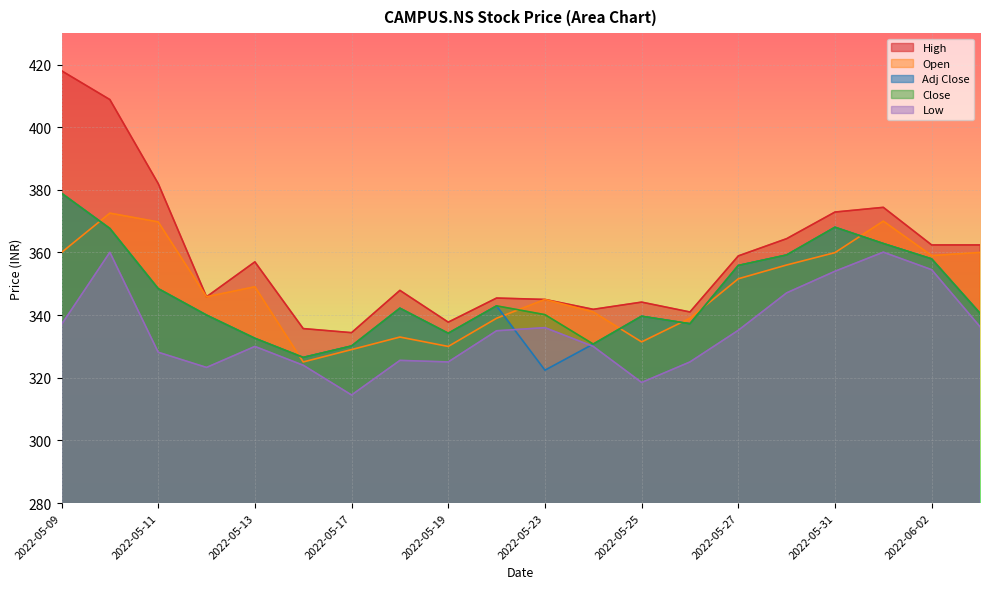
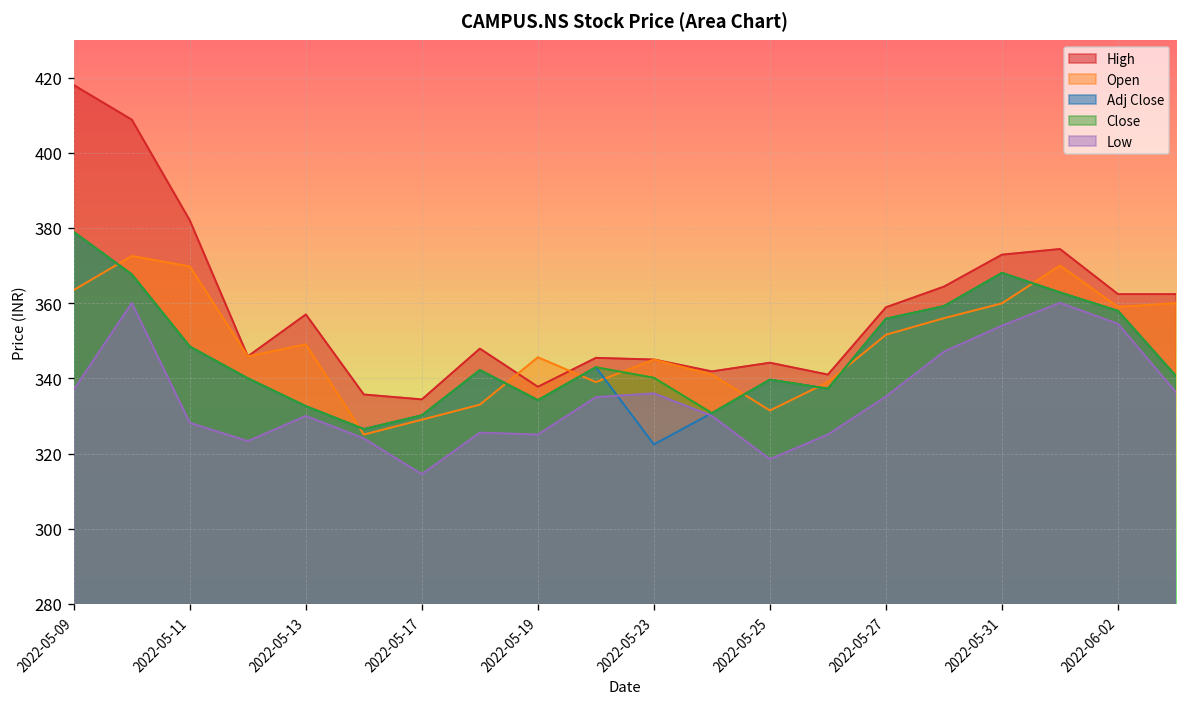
  {
    "High": {
      "2022-05-09": 418,
      "2022-05-11": 382,
      "2022-05-13": 357,
      "2022-05-17": 334,
      "2022-05-19": 338,
      "2022-05-25": 344,
      "2022-05-27": 359,
      "2022-05-31": 373,
      "2022-06-02": 362
    },
    "Open": {
-     "2022-05-09": 360,
+     "2022-05-09": 364,
      "2022-05-11": 370,
      "2022-05-13": 349,
      "2022-05-17": 329,
-     "2022-05-19": 330,
+     "2022-05-19": 346,
      "2022-05-25": 331,
      "2022-05-27": 352,
      "2022-05-31": 360,
      "2022-06-02": 359
    },
    "Adj Close": {
      "2022-05-23": 322
    },
    "Close": {
      "2022-05-23": 340
    },
    "Low": {
      "2022-05-09": 337,
      "2022-05-11": 328,
      "2022-05-13": 330,
      "2022-05-17": 315,
      "2022-05-19": 325,
      "2022-05-23": 336,
      "2022-05-25": 319,
      "2022-05-27": 335,
      "2022-05-31": 354,
      "2022-06-02": 355
    }
  }
